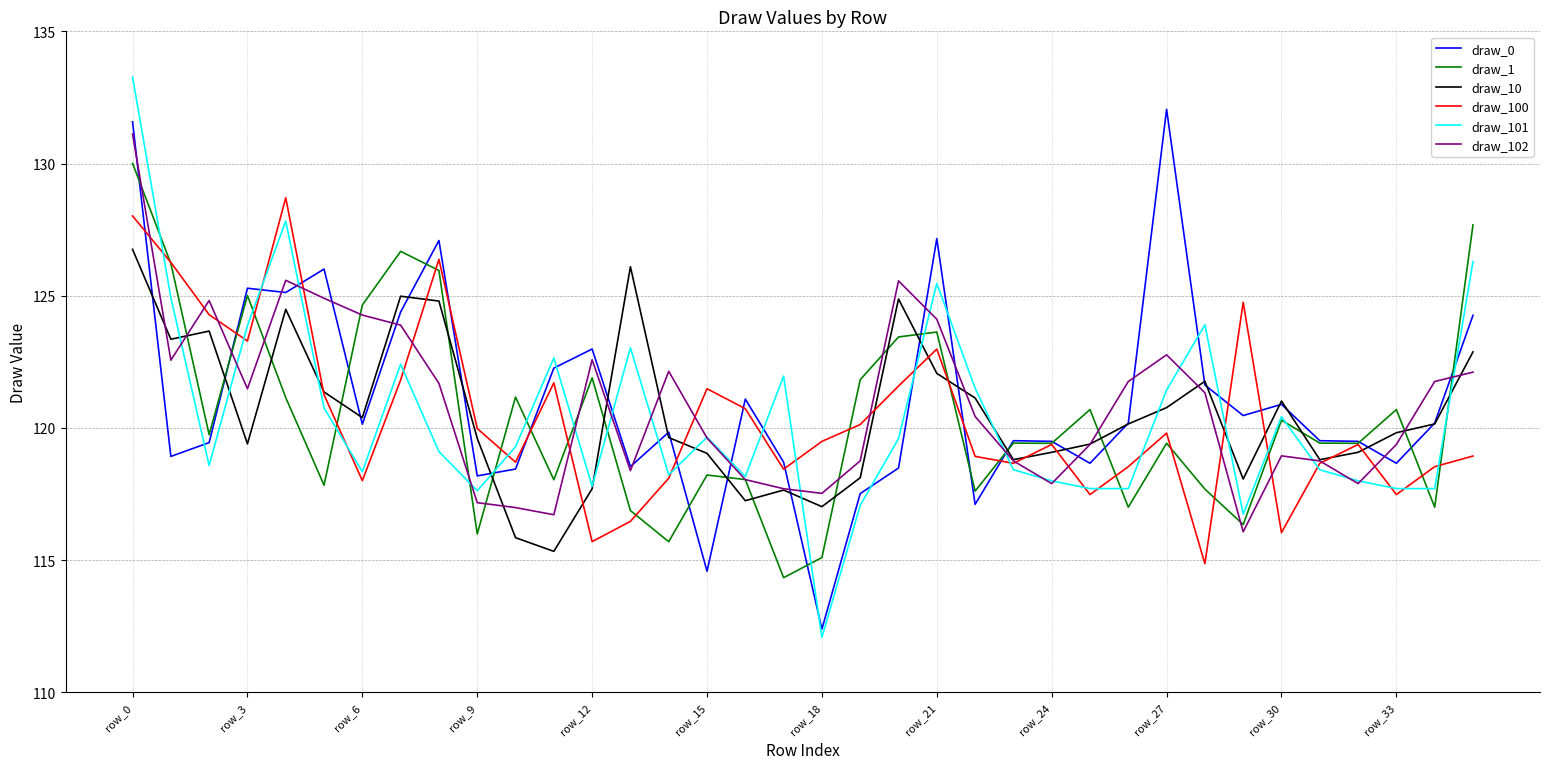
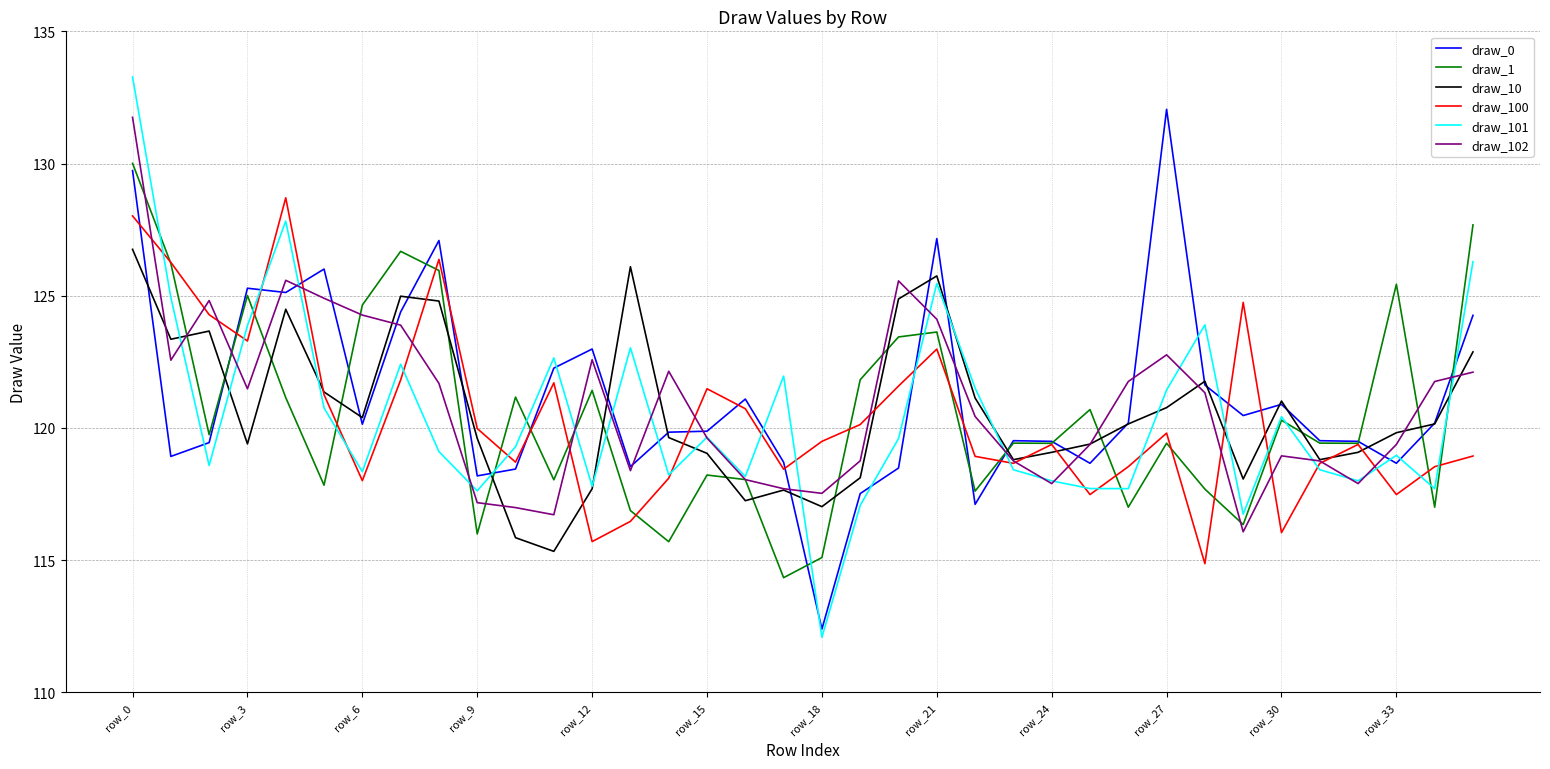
  {
    "draw_0": {
-     "row_0": 131.6,
+     "row_0": 129.7,
      "row_3": 125.3,
      "row_6": 120.1,
      "row_9": 118.2,
      "row_12": 123.0,
-     "row_15": 114.6,
+     "row_15": 119.9,
      "row_18": 112.4,
      "row_21": 127.2,
      "row_27": 132.0,
      "row_30": 120.9,
      "row_33": 118.7
    },
    "draw_1": {
      "row_0": 130.0,
      "row_3": 125.0,
      "row_6": 124.6,
      "row_9": 116.0,
-     "row_12": 121.9,
+     "row_12": 121.4,
      "row_15": 118.2,
      "row_18": 115.1,
      "row_21": 123.6,
      "row_27": 119.4,
      "row_30": 120.3,
-     "row_33": 120.7
+     "row_33": 125.4
    },
    "draw_10": {
      "row_0": 126.8,
      "row_3": 119.4,
      "row_6": 120.4,
      "row_9": 119.6,
      "row_15": 119.0,
      "row_18": 117.0,
-     "row_21": 122.1,
+     "row_21": 125.7,
      "row_24": 119.1,
      "row_27": 120.8,
      "row_30": 121.0,
      "row_33": 119.8
    },
    "draw_100": {
      "row_0": 128.0,
      "row_3": 123.3,
      "row_6": 118.0,
      "row_9": 120.0,
      "row_12": 115.7,
      "row_15": 121.5,
      "row_18": 119.5,
      "row_21": 123.0,
      "row_27": 119.8,
      "row_30": 116.0,
      "row_33": 117.5
    },
    "draw_101": {
      "row_0": 133.3,
      "row_3": 123.9,
      "row_6": 118.3,
      "row_9": 117.6,
      "row_18": 112.1,
      "row_21": 125.5,
      "row_24": 118.0,
      "row_27": 121.4,
      "row_30": 120.4,
-     "row_33": 117.7
+     "row_33": 119.0
    },
    "draw_102": {
-     "row_0": 131.1,
+     "row_0": 131.7,
      "row_3": 121.5,
      "row_6": 124.3,
      "row_9": 117.2,
      "row_12": 122.6,
      "row_18": 117.5,
      "row_21": 124.1,
      "row_24": 117.9,
      "row_27": 122.8,
      "row_30": 118.9,
      "row_33": 119.4
    }
  }
